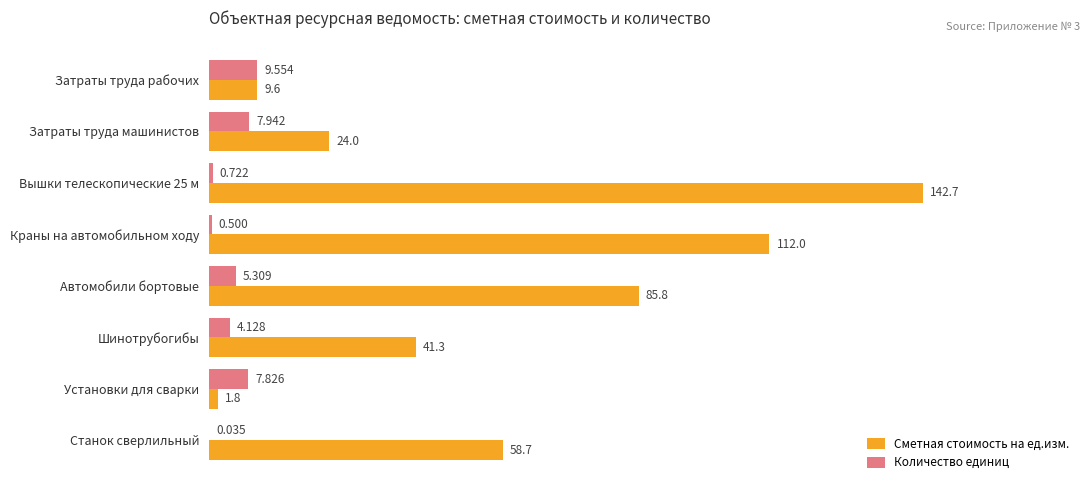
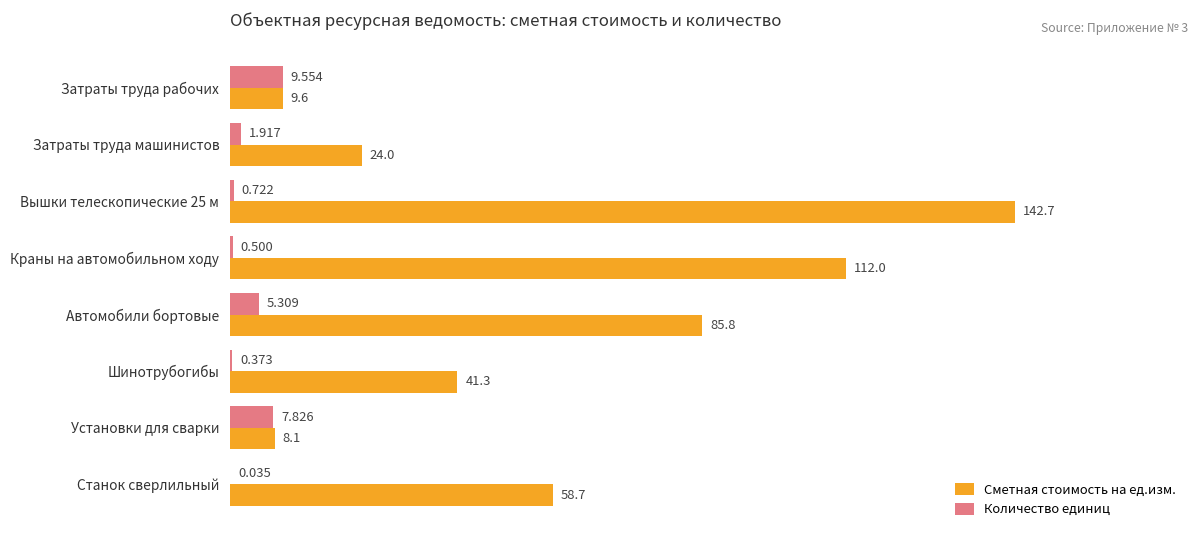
  {
    "Сметная стоимость на ед.изм.": {
      "Затраты труда рабочих": 9.6,
      "Затраты труда машинистов": 24.0,
      "Вышки телескопические 25 м": 142.7,
      "Краны на автомобильном ходу": 112.0,
      "Автомобили бортовые": 85.8,
      "Шинотрубогибы": 41.3,
-     "Установки для сварки": 1.8,
+     "Установки для сварки": 8.1,
      "Станок сверлильный": 58.7
    },
    "Количество единиц": {
      "Затраты труда рабочих": 9.554,
-     "Затраты труда машинистов": 7.942,
+     "Затраты труда машинистов": 1.917,
      "Вышки телескопические 25 м": 0.722,
      "Краны на автомобильном ходу": 0.500,
      "Автомобили бортовые": 5.309,
-     "Шинотрубогибы": 4.128,
+     "Шинотрубогибы": 0.373,
      "Установки для сварки": 7.826,
      "Станок сверлильный": 0.035
    }
  }
